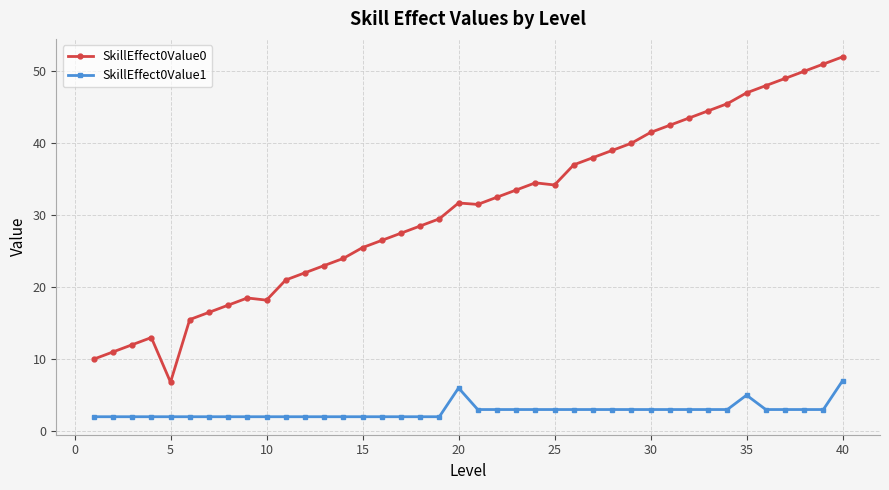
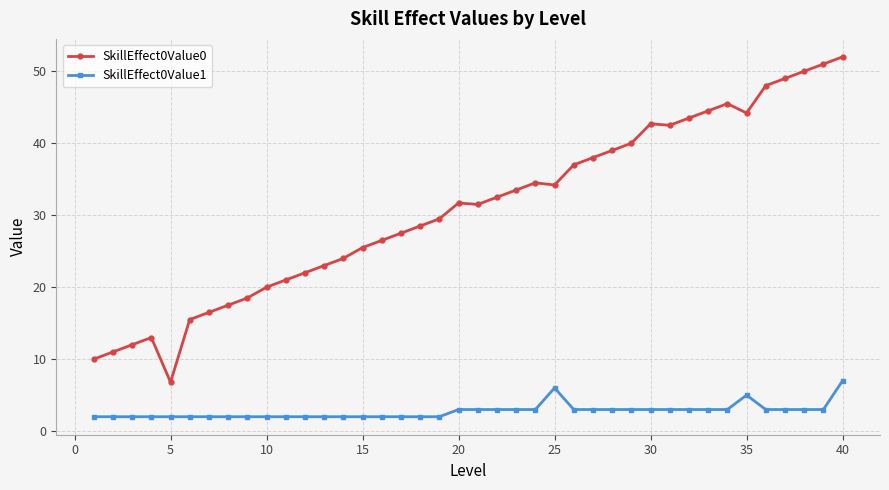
  {
    "SkillEffect0Value0": {
      "5": 7,
-     "10": 18,
+     "10": 20,
      "15": 26,
      "20": 32,
      "25": 34,
-     "30": 42,
-     "35": 47,
+     "30": 43,
+     "35": 44,
      "40": 52
    },
    "SkillEffect0Value1": {
      "5": 2,
      "10": 2,
      "15": 2,
-     "20": 6,
-     "25": 3,
+     "20": 3,
+     "25": 6,
      "30": 3,
      "35": 5,
      "40": 7
    }
  }
